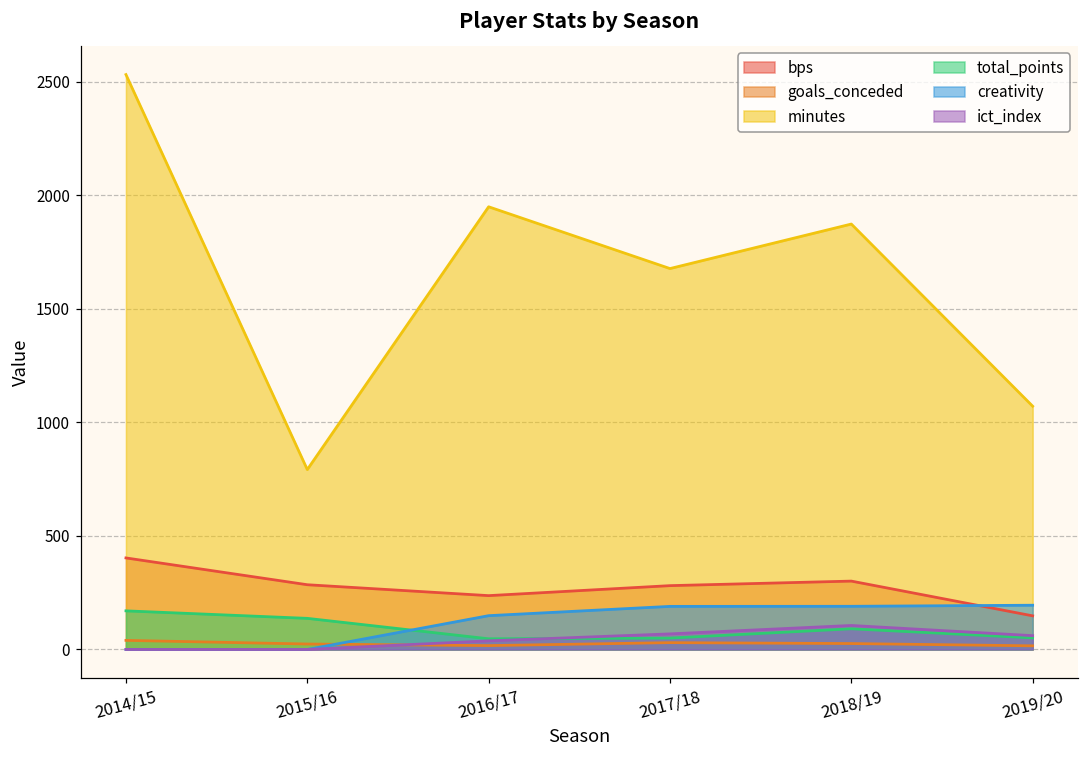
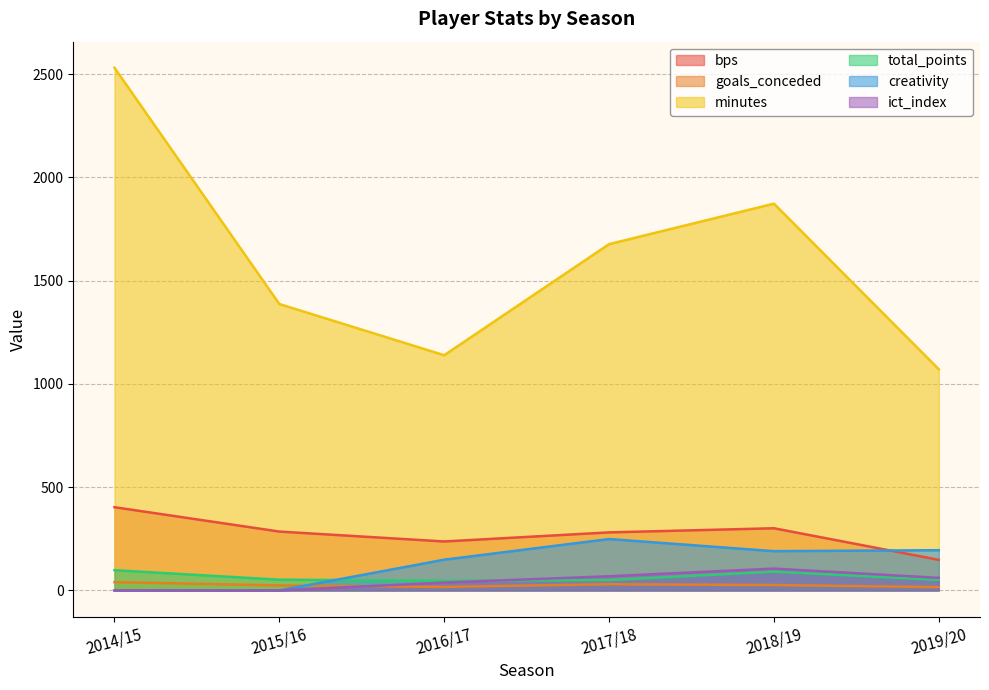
  {
    "minutes": {
      "2014/15": 2530,
-     "2015/16": 790,
-     "2016/17": 1950,
+     "2015/16": 1390,
+     "2016/17": 1140,
      "2017/18": 1680,
      "2018/19": 1870,
      "2019/20": 1070
    },
    "total_points": {
-     "2014/15": 170,
-     "2015/16": 140,
+     "2014/15": 100,
+     "2015/16": 50,
      "2017/18": 50,
      "2018/19": 90
    },
    "creativity": {
      "2016/17": 150,
-     "2017/18": 190,
+     "2017/18": 250,
      "2018/19": 190,
      "2019/20": 190
    },
    "ict_index": {
      "2017/18": 70,
      "2018/19": 110
    }
  }
